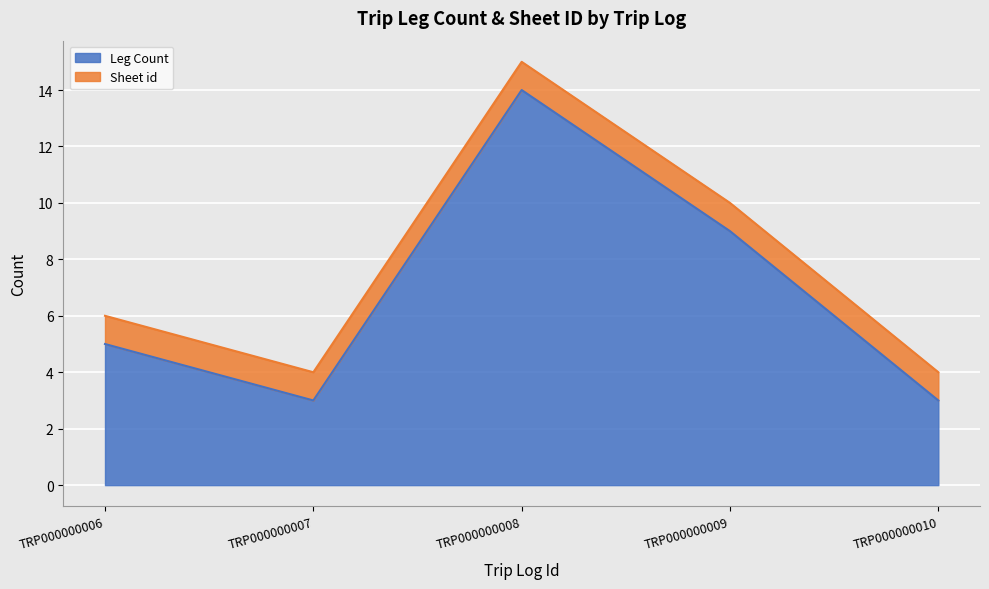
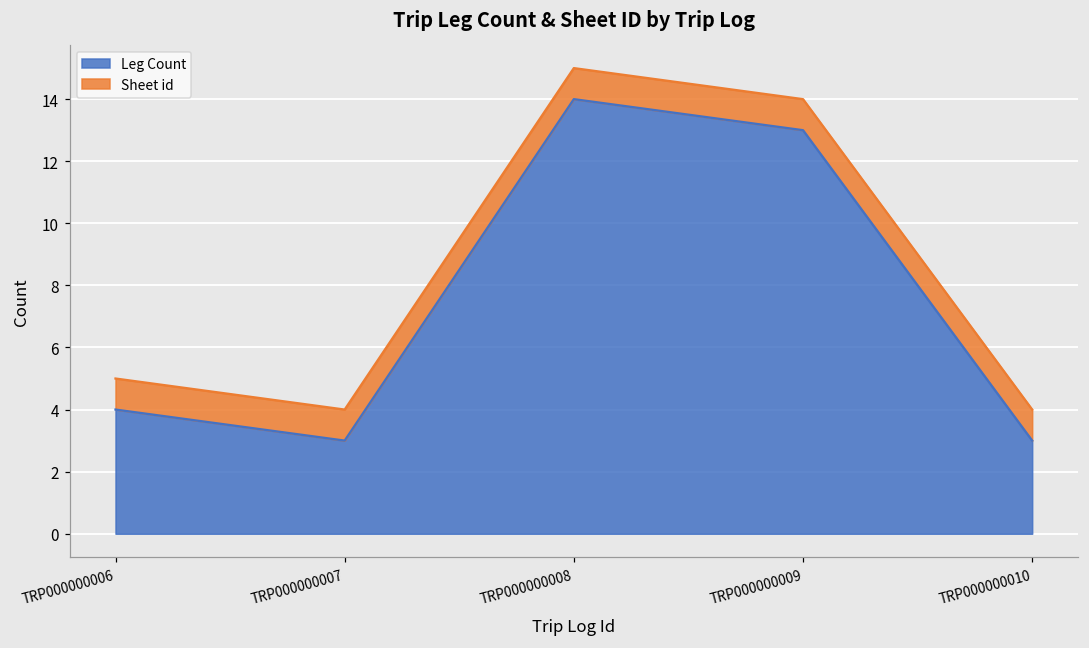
  {
    "Leg Count": {
-     "TRP000000006": 5,
+     "TRP000000006": 4,
      "TRP000000007": 3,
      "TRP000000008": 14,
-     "TRP000000009": 9,
+     "TRP000000009": 13,
      "TRP000000010": 3
    },
    "Sheet id": {
      "TRP000000006": 1,
      "TRP000000007": 1,
      "TRP000000008": 1,
      "TRP000000009": 1,
      "TRP000000010": 1
    }
  }
